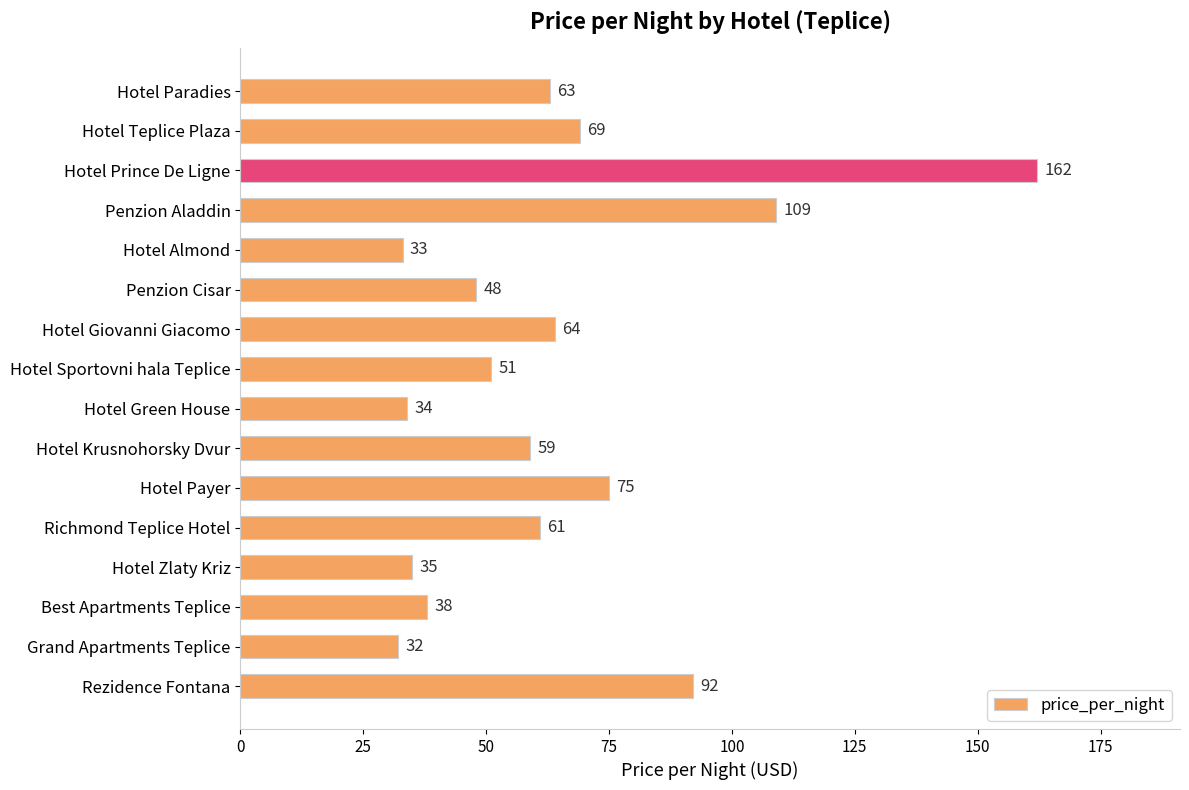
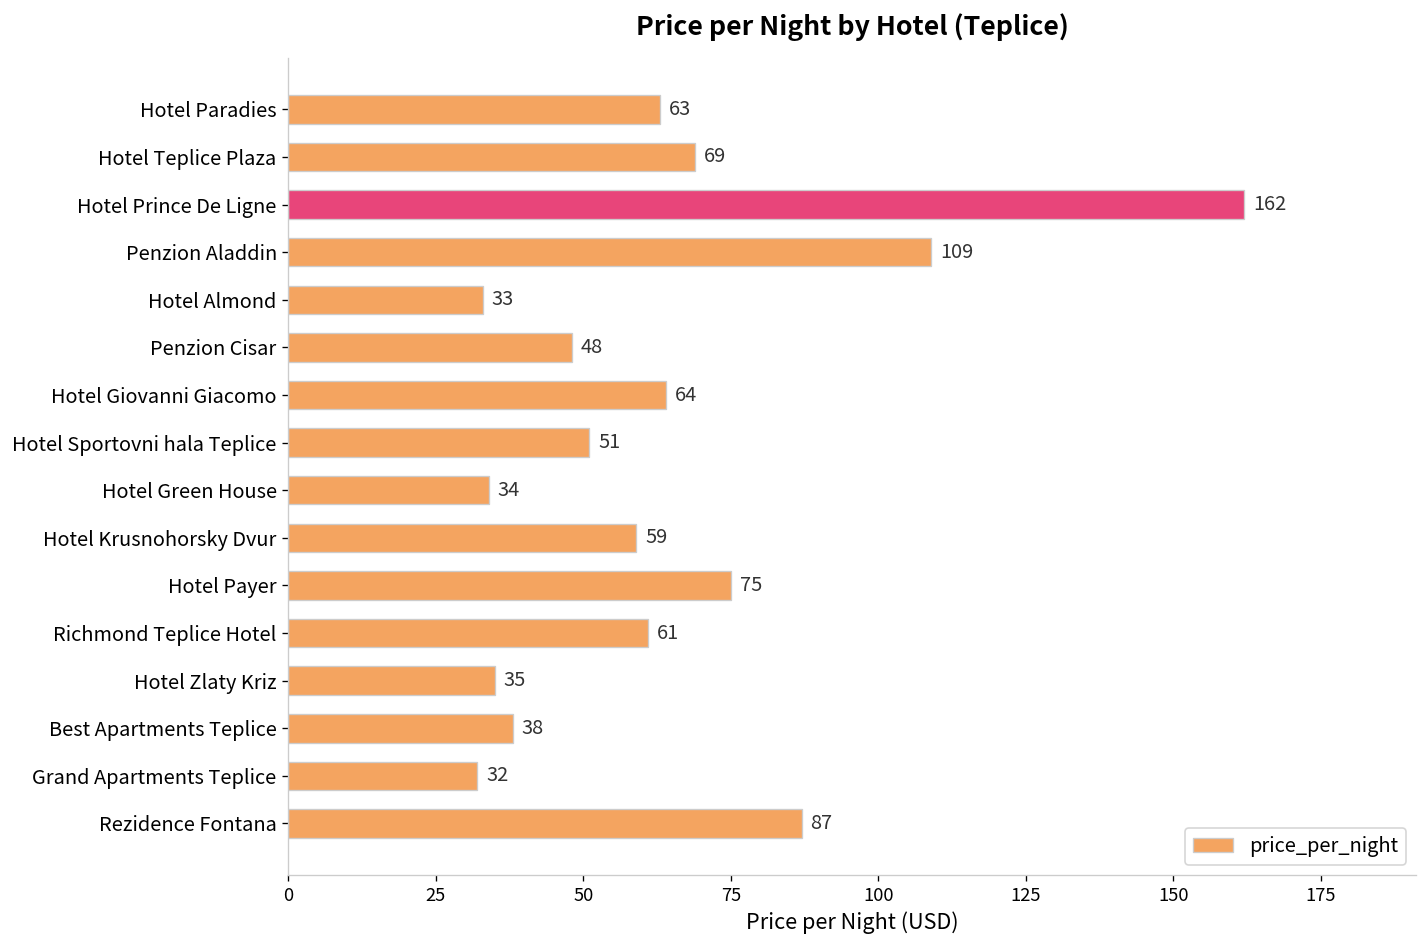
  {
    "Hotel Paradies": 63,
    "Hotel Teplice Plaza": 69,
    "Hotel Prince De Ligne": 162,
    "Penzion Aladdin": 109,
    "Hotel Almond": 33,
    "Penzion Cisar": 48,
    "Hotel Giovanni Giacomo": 64,
    "Hotel Sportovni hala Teplice": 51,
    "Hotel Green House": 34,
    "Hotel Krusnohorsky Dvur": 59,
    "Hotel Payer": 75,
    "Richmond Teplice Hotel": 61,
    "Hotel Zlaty Kriz": 35,
    "Best Apartments Teplice": 38,
    "Grand Apartments Teplice": 32,
-   "Rezidence Fontana": 92
+   "Rezidence Fontana": 87
  }
